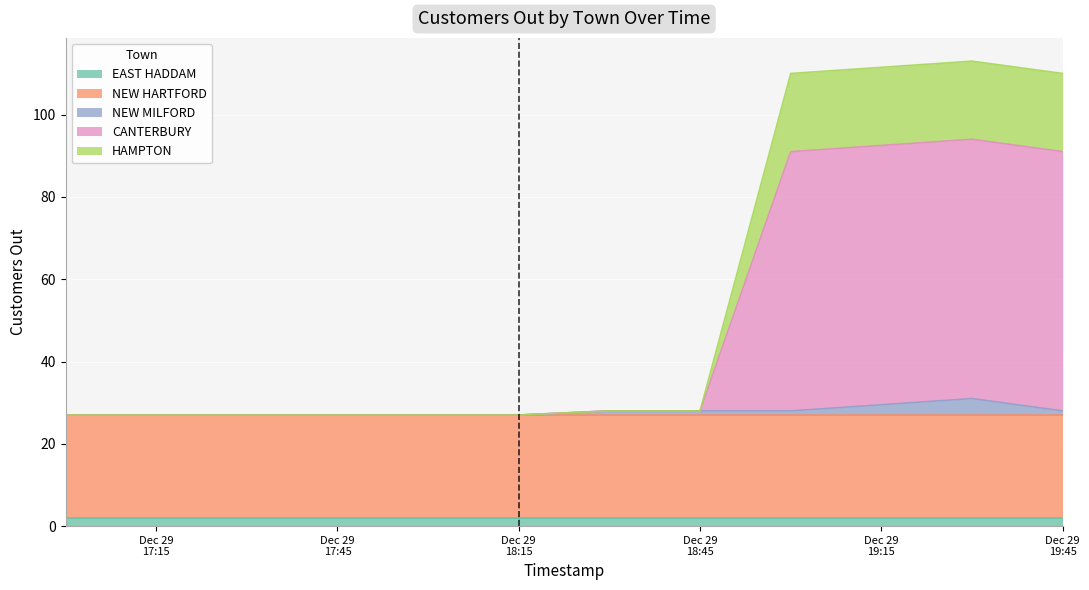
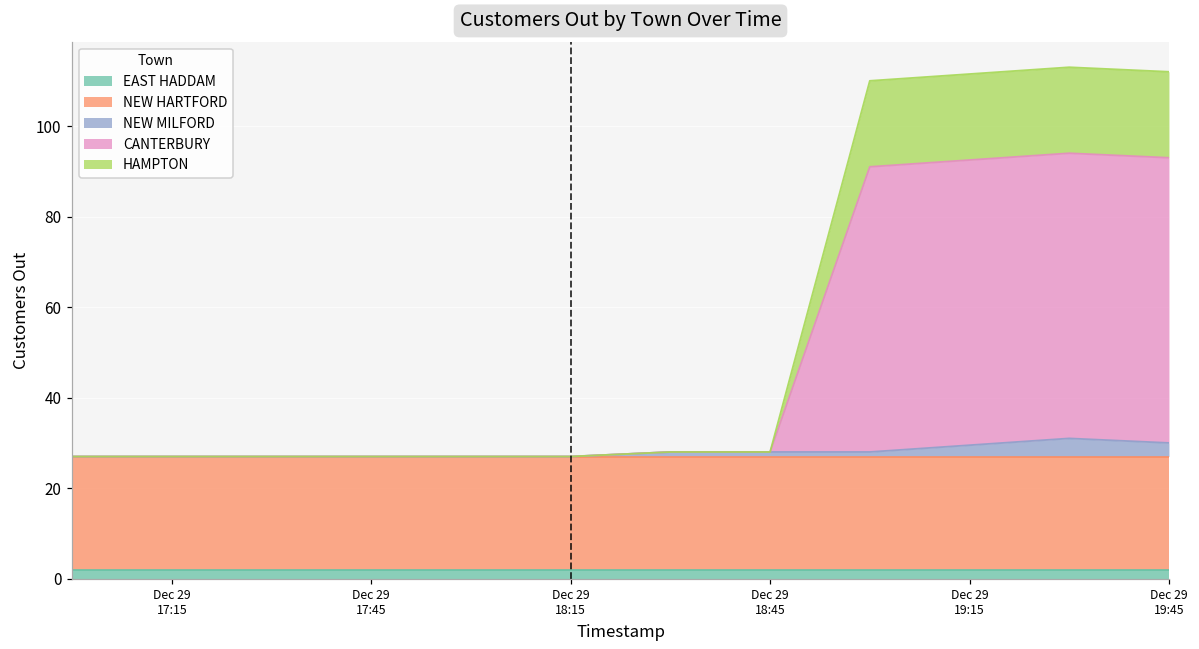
  {
    "EAST HADDAM": {
      "Dec 29 17:15": 2,
      "Dec 29 17:45": 2,
      "Dec 29 18:15": 2,
      "Dec 29 18:45": 2,
      "Dec 29 19:45": 2
    },
    "NEW HARTFORD": {
      "Dec 29 18:45": 25,
      "Dec 29 19:45": 25
    },
    "NEW MILFORD": {
-     "Dec 29 19:45": 1
+     "Dec 29 19:45": 3
    },
    "CANTERBURY": {
      "Dec 29 19:45": 63
    },
    "HAMPTON": {
      "Dec 29 19:45": 19
    }
  }
